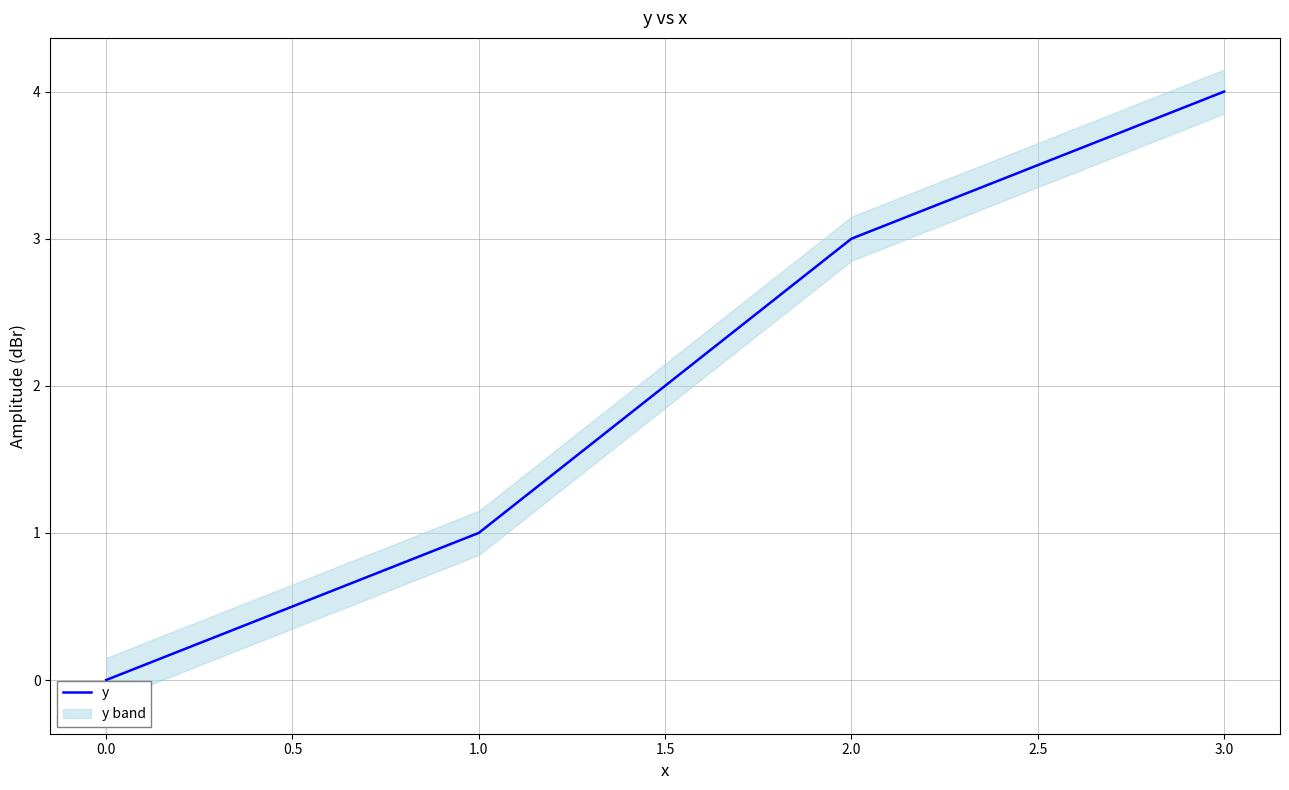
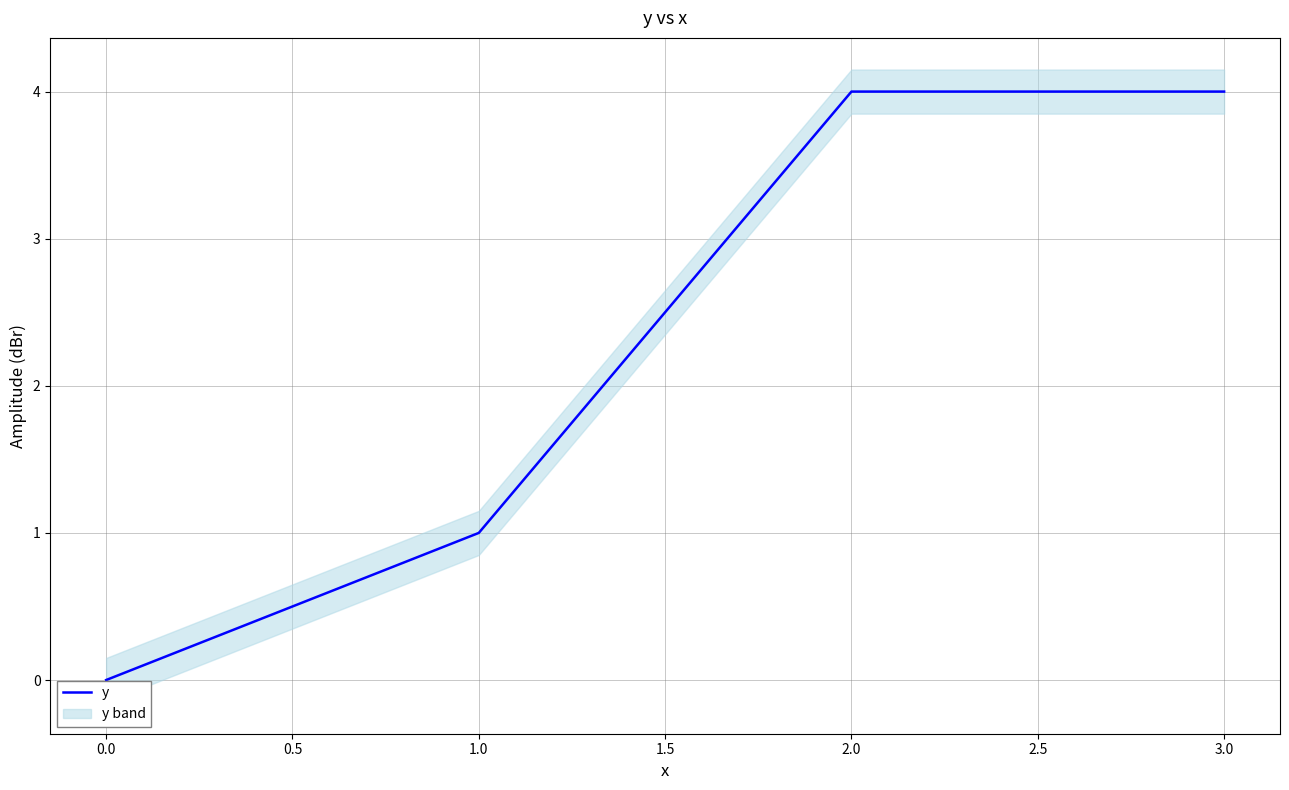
  {
    "y": {
      "0.0": 0,
      "1.0": 1,
-     "2.0": 3,
+     "2.0": 4,
      "3.0": 4
    }
  }
